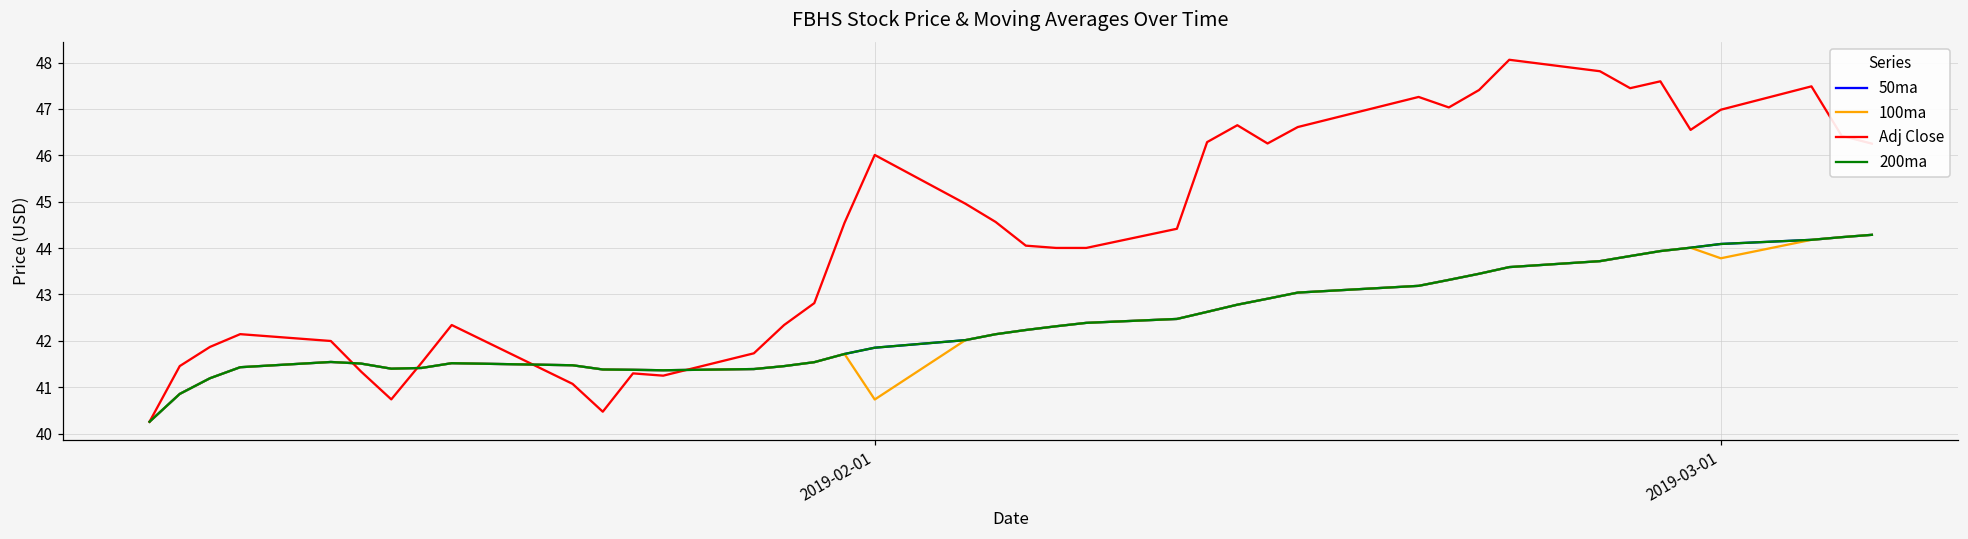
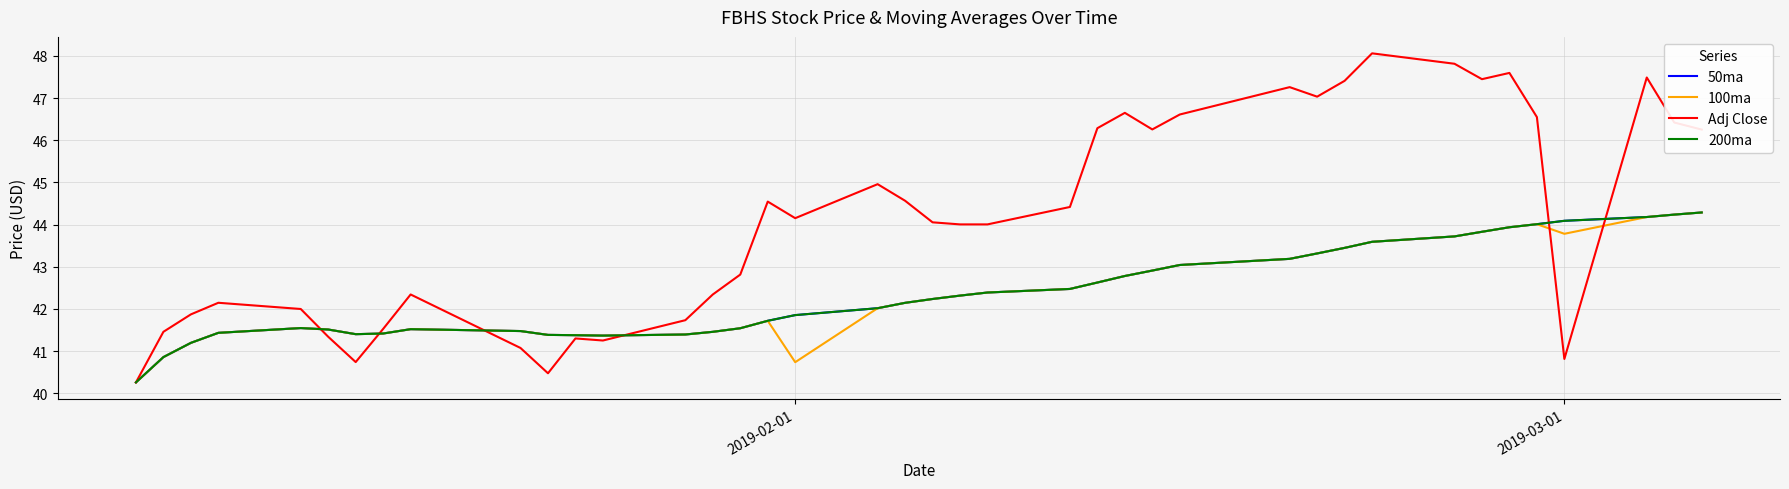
  {
    "200ma": {
      "2019-02-01": 41.9,
      "2019-03-01": 44.1
    },
    "100ma": {
      "2019-02-01": 40.7,
      "2019-03-01": 43.8
    },
    "Adj Close": {
-     "2019-02-01": 46.0,
-     "2019-03-01": 47.0
+     "2019-02-01": 44.2,
+     "2019-03-01": 40.8
    }
  }
